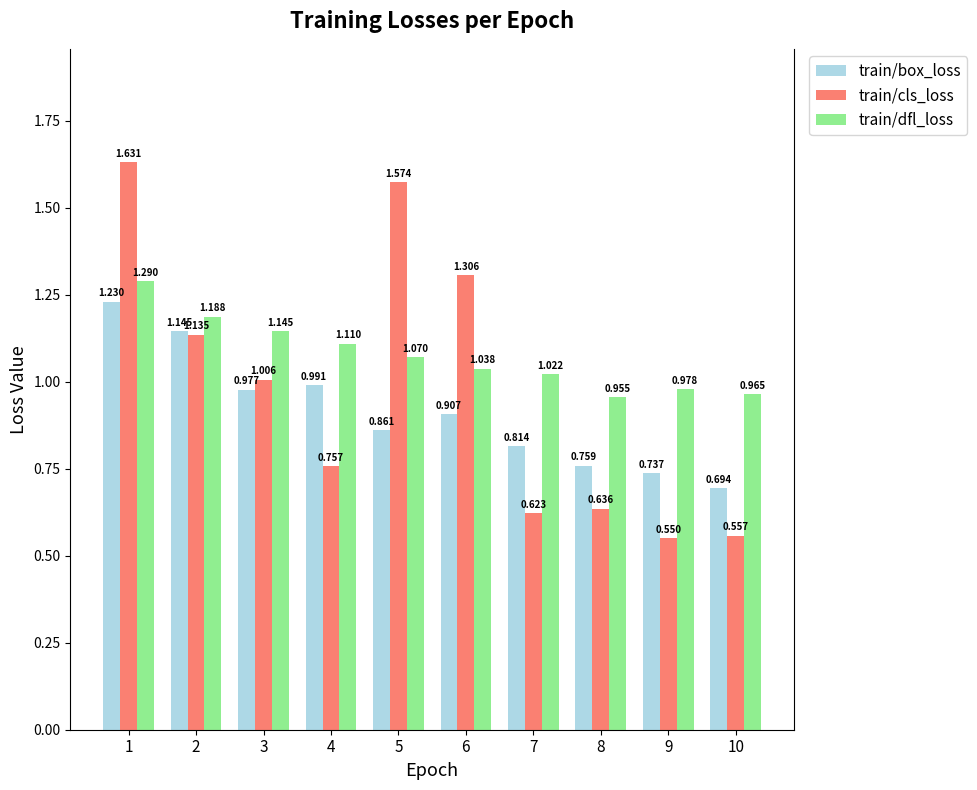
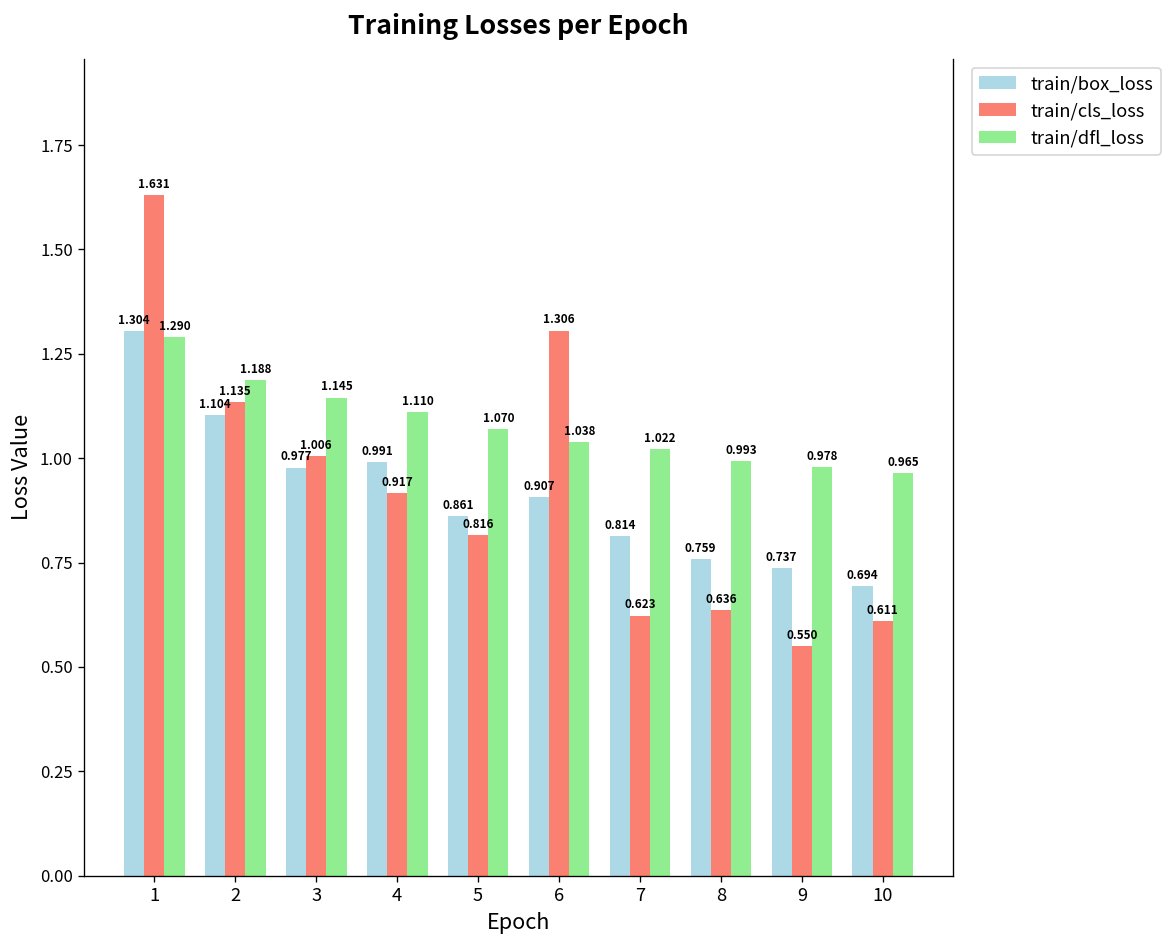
  {
    "train/box_loss": {
-     "1": 1.230,
-     "2": 1.145,
+     "1": 1.304,
+     "2": 1.104,
      "3": 0.977,
      "4": 0.991,
      "5": 0.861,
      "6": 0.907,
      "7": 0.814,
      "8": 0.759,
      "9": 0.737,
      "10": 0.694
    },
    "train/cls_loss": {
      "1": 1.631,
      "2": 1.135,
      "3": 1.006,
-     "4": 0.757,
-     "5": 1.574,
+     "4": 0.917,
+     "5": 0.816,
      "6": 1.306,
      "7": 0.623,
      "8": 0.636,
      "9": 0.550,
-     "10": 0.557
+     "10": 0.611
    },
    "train/dfl_loss": {
      "1": 1.290,
      "2": 1.188,
      "3": 1.145,
      "4": 1.110,
      "5": 1.070,
      "6": 1.038,
      "7": 1.022,
-     "8": 0.955,
+     "8": 0.993,
      "9": 0.978,
      "10": 0.965
    }
  }
